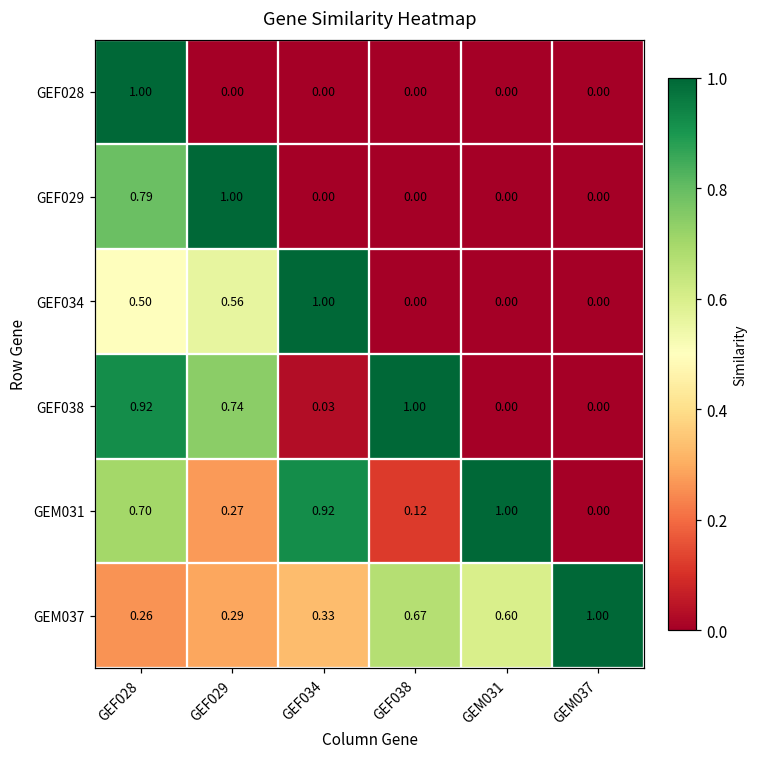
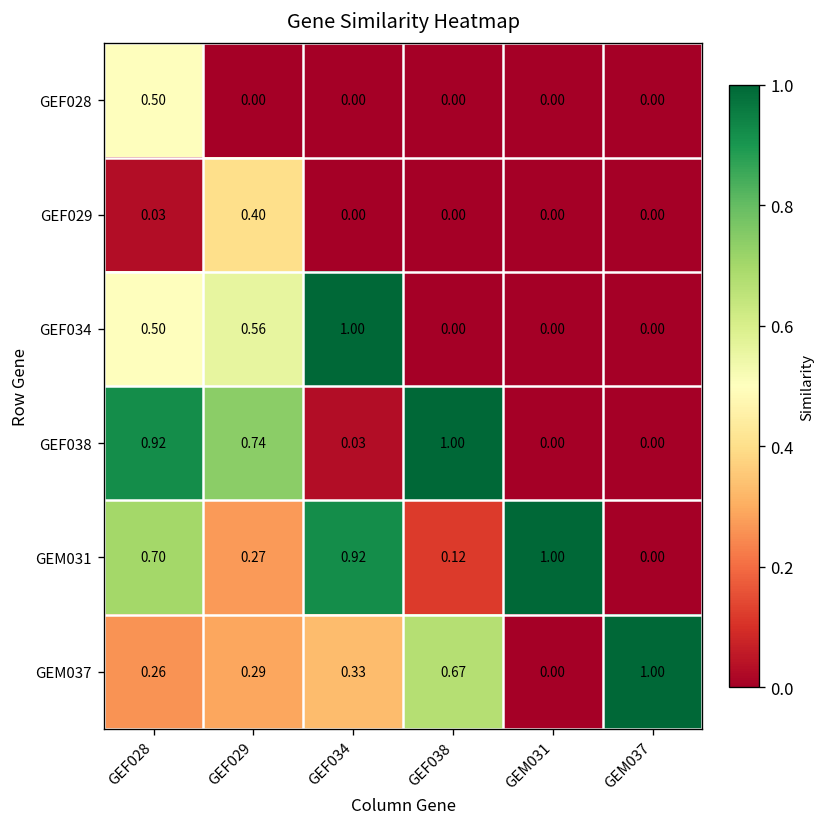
  {
    "GEF028": {
-     "GEF028": 1.00,
+     "GEF028": 0.50,
      "GEF029": 0.00,
      "GEF034": 0.00,
      "GEF038": 0.00,
      "GEM031": 0.00,
      "GEM037": 0.00
    },
    "GEF029": {
-     "GEF028": 0.79,
-     "GEF029": 1.00,
+     "GEF028": 0.03,
+     "GEF029": 0.40,
      "GEF034": 0.00,
      "GEF038": 0.00,
      "GEM031": 0.00,
      "GEM037": 0.00
    },
    "GEF034": {
      "GEF028": 0.50,
      "GEF029": 0.56,
      "GEF034": 1.00,
      "GEF038": 0.00,
      "GEM031": 0.00,
      "GEM037": 0.00
    },
    "GEF038": {
      "GEF028": 0.92,
      "GEF029": 0.74,
      "GEF034": 0.03,
      "GEF038": 1.00,
      "GEM031": 0.00,
      "GEM037": 0.00
    },
    "GEM031": {
      "GEF028": 0.70,
      "GEF029": 0.27,
      "GEF034": 0.92,
      "GEF038": 0.12,
      "GEM031": 1.00,
      "GEM037": 0.00
    },
    "GEM037": {
      "GEF028": 0.26,
      "GEF029": 0.29,
      "GEF034": 0.33,
      "GEF038": 0.67,
-     "GEM031": 0.60,
+     "GEM031": 0.00,
      "GEM037": 1.00
    }
  }
